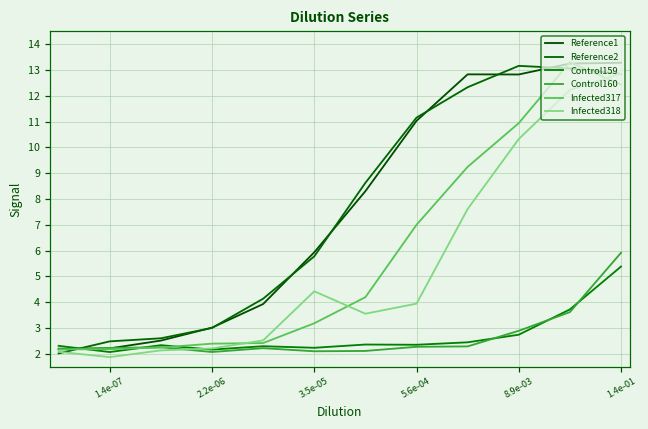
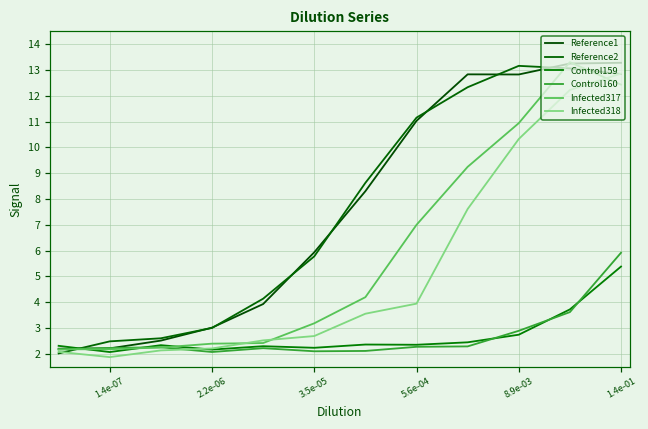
  {
    "Infected318": {
      "1.4e-07": 1.9,
-     "3.5e-05": 4.4,
+     "3.5e-05": 2.7,
      "5.6e-04": 3.9,
      "8.9e-03": 10.3
    }
  }
